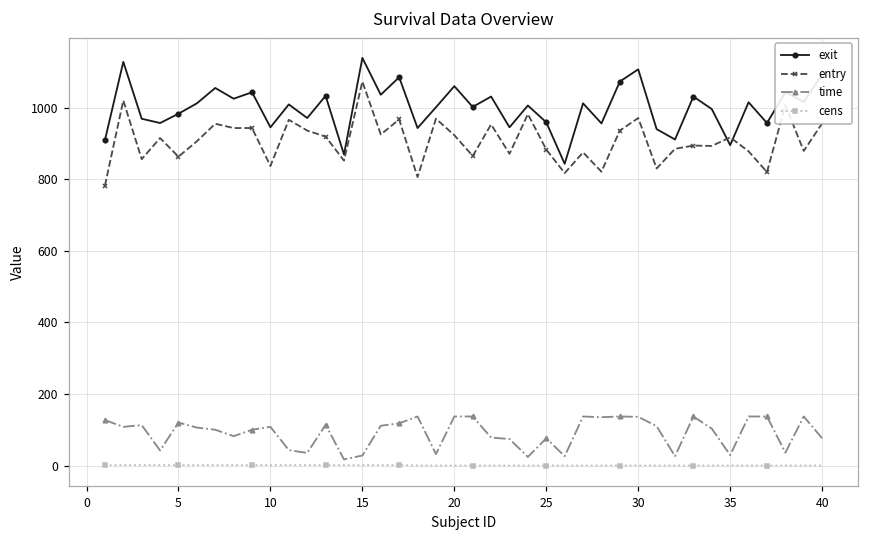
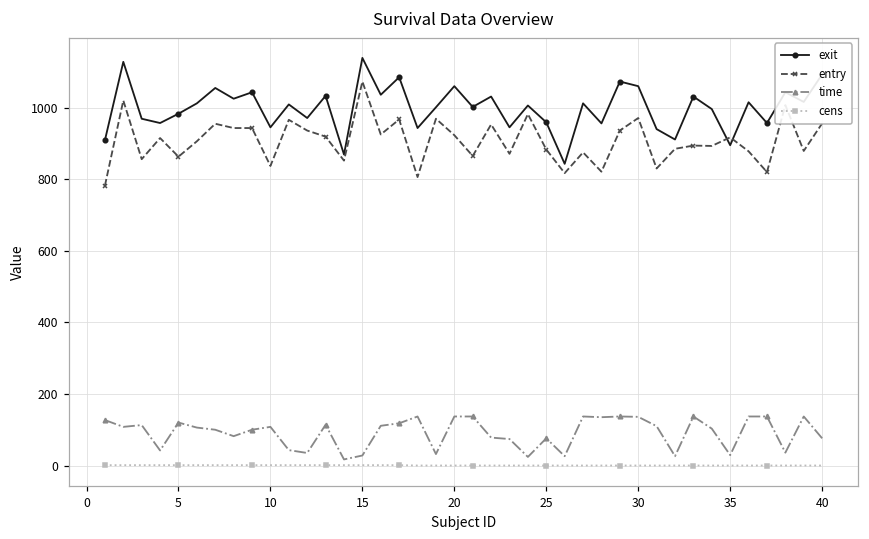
  {
    "exit": {
      "5": 980,
      "10": 950,
      "15": 1140,
      "20": 1060,
      "25": 960,
-     "30": 1110,
+     "30": 1060,
      "35": 900
    },
    "entry": {
      "5": 860,
      "10": 840,
      "15": 1070,
      "20": 920,
      "25": 880,
      "30": 970,
      "35": 920,
      "40": 960
    },
    "time": {
      "5": 120,
      "10": 110,
      "15": 30,
      "20": 140,
      "25": 80,
      "30": 140,
      "35": 30,
      "40": 80
    },
    "cens": {
      "5": 0,
      "10": 0,
      "15": 0,
      "20": 0,
      "25": 0,
      "30": 0,
      "35": 0,
      "40": 0
    }
  }
